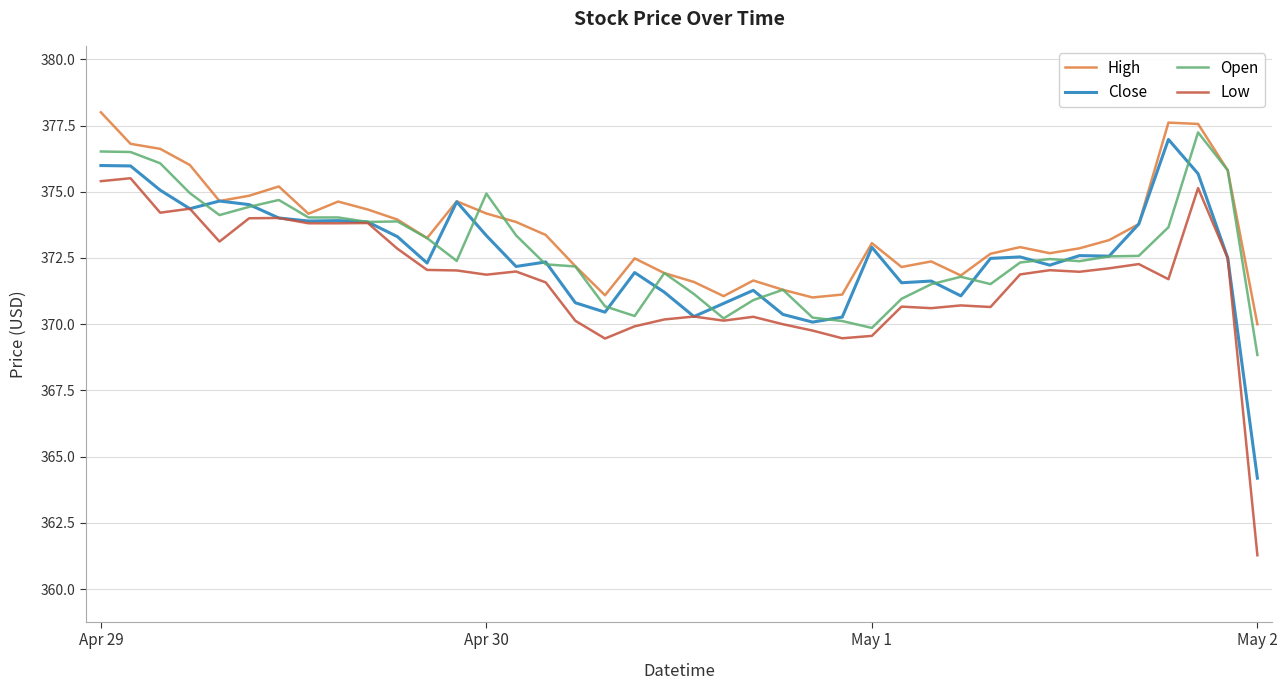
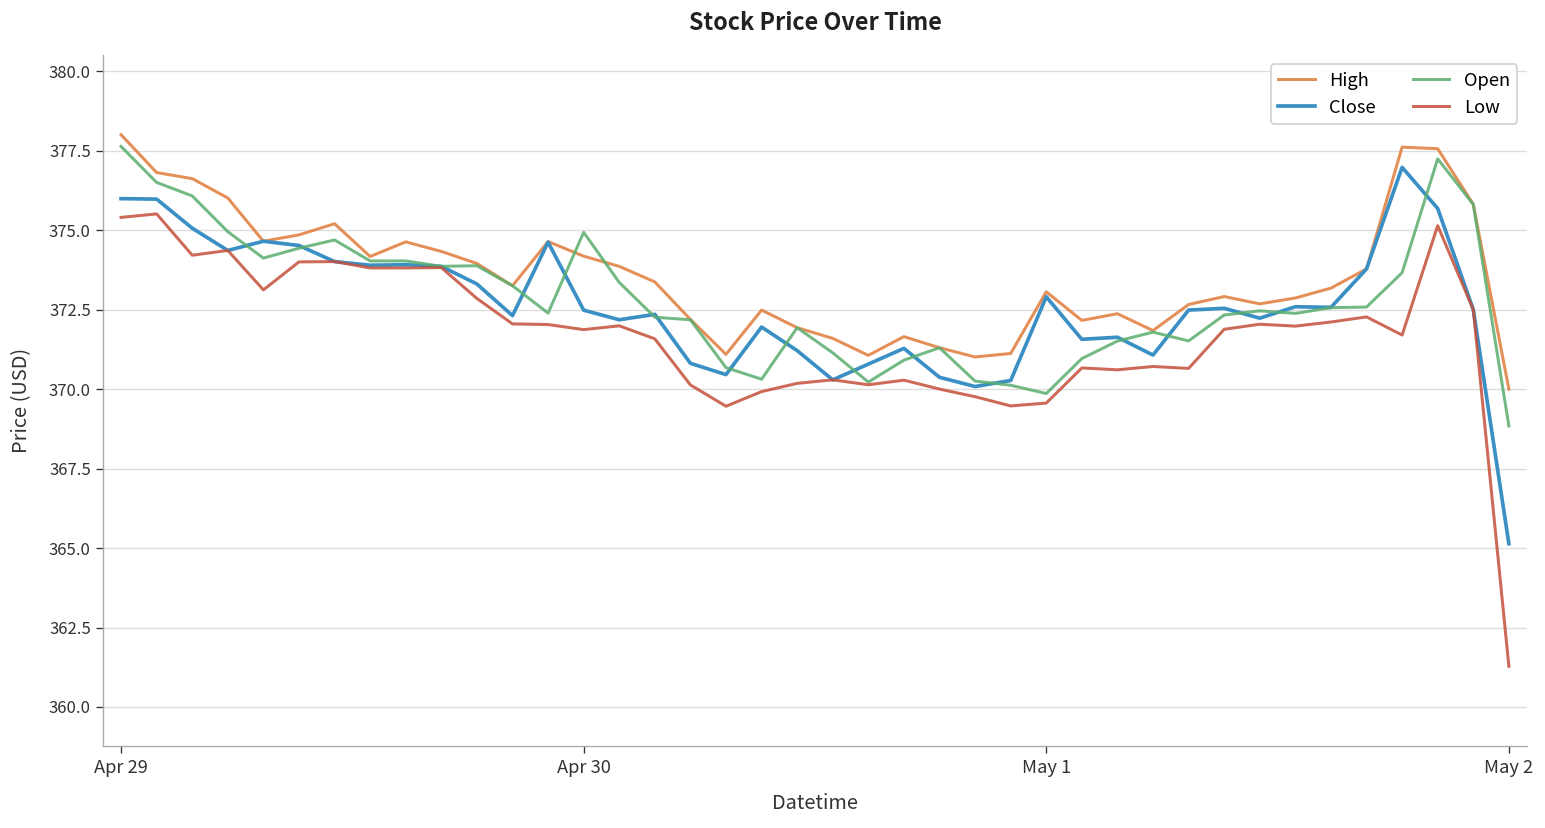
  {
    "Close": {
      "Apr 29": 376.0,
-     "Apr 30": 373.3,
+     "Apr 30": 372.5,
      "May 1": 372.9,
-     "May 2": 364.2
+     "May 2": 365.1
    },
    "Open": {
-     "Apr 29": 376.5,
+     "Apr 29": 377.6,
      "Apr 30": 374.9,
      "May 1": 369.9,
      "May 2": 368.8
    }
  }
